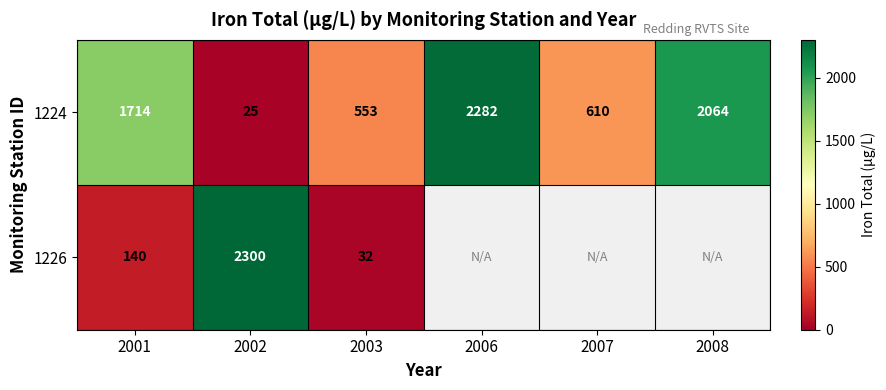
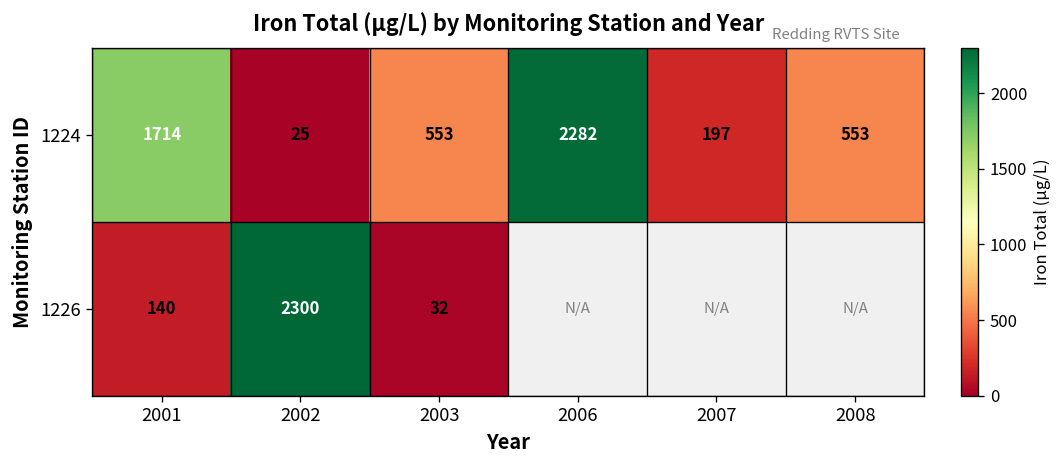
  {
    "1224": {
      "2001": 1714,
      "2002": 25,
      "2003": 553,
      "2006": 2282,
-     "2007": 610,
-     "2008": 2064
+     "2007": 197,
+     "2008": 553
    },
    "1226": {
      "2001": 140,
      "2002": 2300,
      "2003": 32
    }
  }
